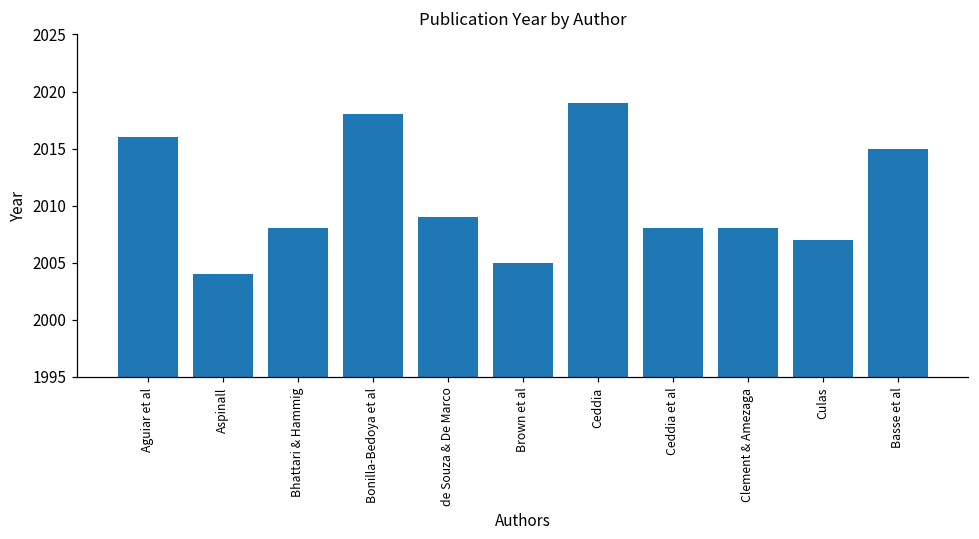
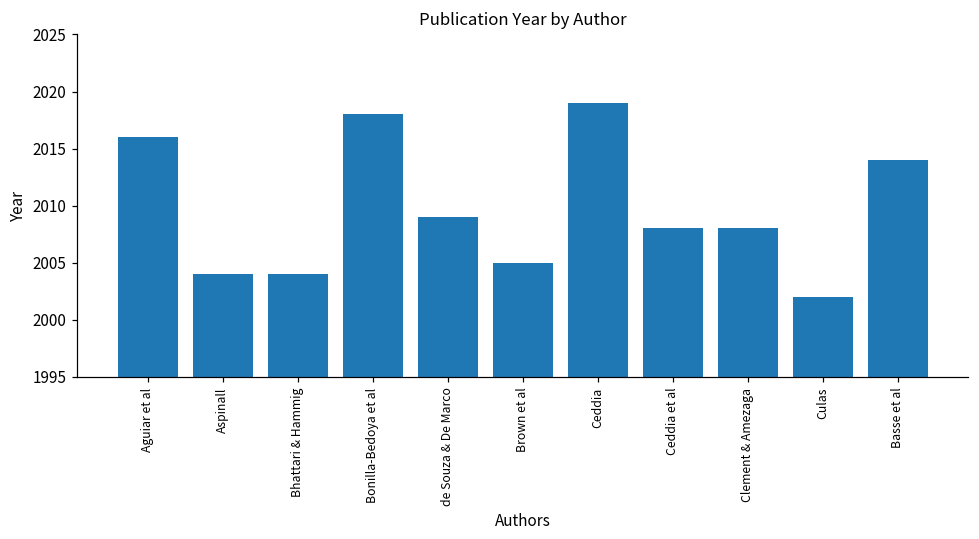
  {
    "Aguiar et al": 2016,
    "Aspinall": 2004,
-   "Bhattari & Hammig": 2008,
+   "Bhattari & Hammig": 2004,
    "Bonilla-Bedoya et al": 2018,
    "de Souza & De Marco": 2009,
    "Brown et al": 2005,
    "Ceddia": 2019,
    "Ceddia et al": 2008,
    "Clement & Amezaga": 2008,
-   "Culas": 2007,
-   "Basse et al": 2015
+   "Culas": 2002,
+   "Basse et al": 2014
  }
